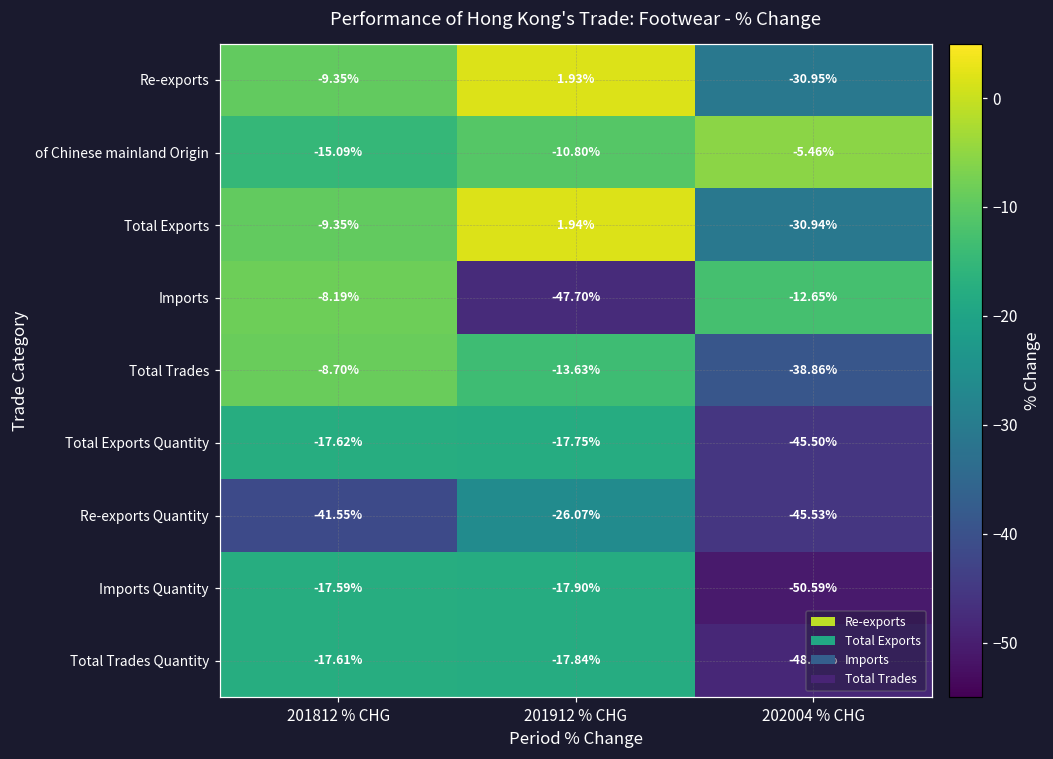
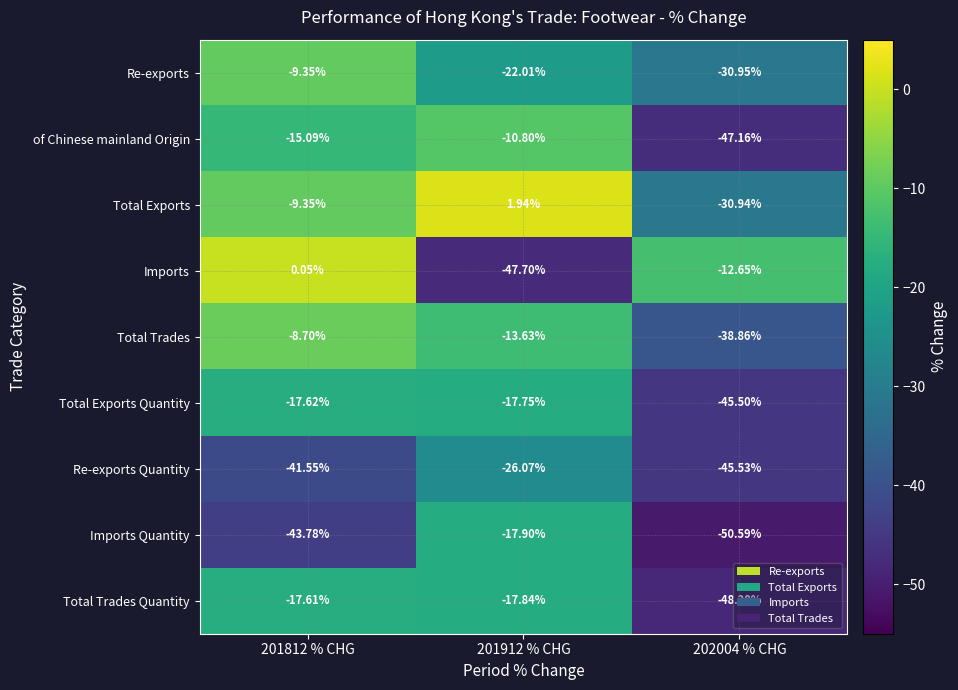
  {
    "Re-exports": {
      "201812 % CHG": "-9.35%",
-     "201912 % CHG": "1.93%",
+     "201912 % CHG": "-22.01%",
      "202004 % CHG": "-30.95%"
    },
    "of Chinese mainland Origin": {
      "201812 % CHG": "-15.09%",
      "201912 % CHG": "-10.80%",
-     "202004 % CHG": "-5.46%"
+     "202004 % CHG": "-47.16%"
    },
    "Total Exports": {
      "201812 % CHG": "-9.35%",
      "201912 % CHG": "1.94%",
      "202004 % CHG": "-30.94%"
    },
    "Imports": {
-     "201812 % CHG": "-8.19%",
+     "201812 % CHG": "0.05%",
      "201912 % CHG": "-47.70%",
      "202004 % CHG": "-12.65%"
    },
    "Total Trades": {
      "201812 % CHG": "-8.70%",
      "201912 % CHG": "-13.63%",
      "202004 % CHG": "-38.86%"
    },
    "Total Exports Quantity": {
      "201812 % CHG": "-17.62%",
      "201912 % CHG": "-17.75%",
      "202004 % CHG": "-45.50%"
    },
    "Re-exports Quantity": {
      "201812 % CHG": "-41.55%",
      "201912 % CHG": "-26.07%",
      "202004 % CHG": "-45.53%"
    },
    "Imports Quantity": {
-     "201812 % CHG": "-17.59%",
+     "201812 % CHG": "-43.78%",
      "201912 % CHG": "-17.90%",
      "202004 % CHG": "-50.59%"
    },
    "Total Trades Quantity": {
      "201812 % CHG": "-17.61%",
      "201912 % CHG": "-17.84%"
    }
  }
